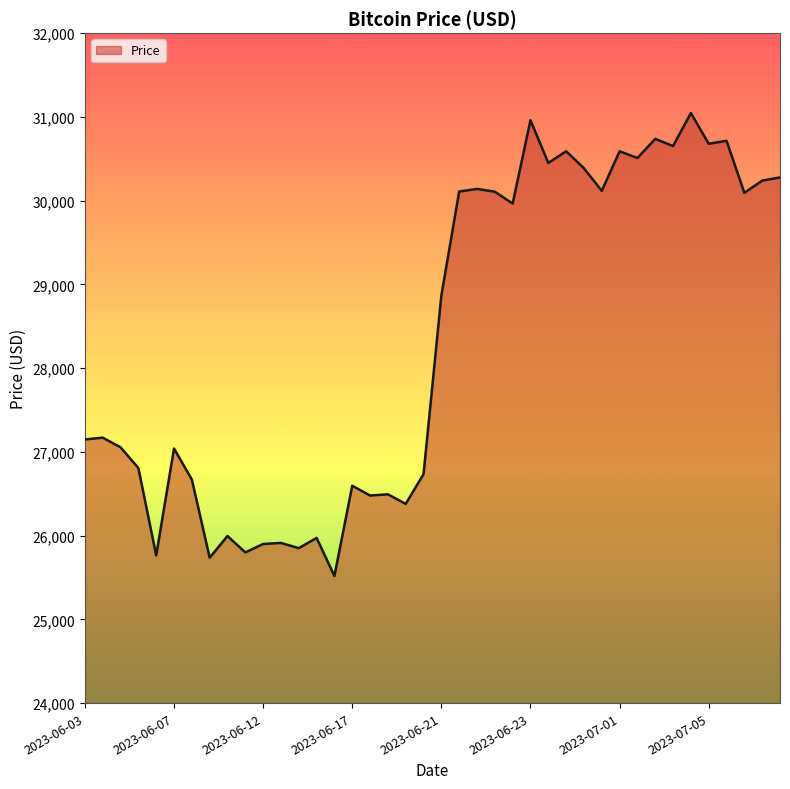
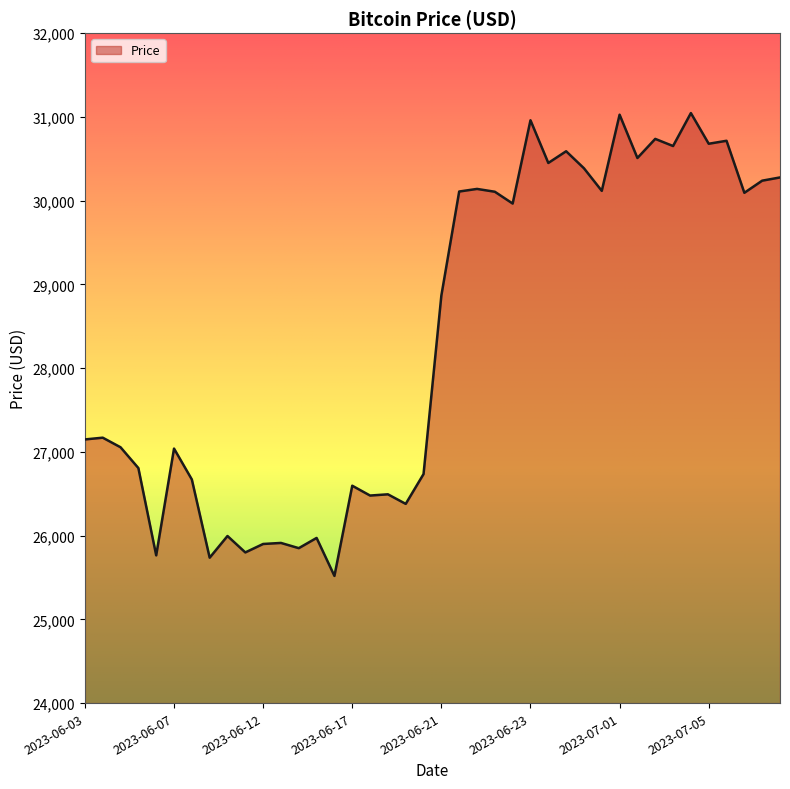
  {
    "2023-06-17": "26,600",
-   "2023-07-01": "30,600",
+   "2023-07-01": "31,000",
    "2023-07-05": "30,700"
  }
